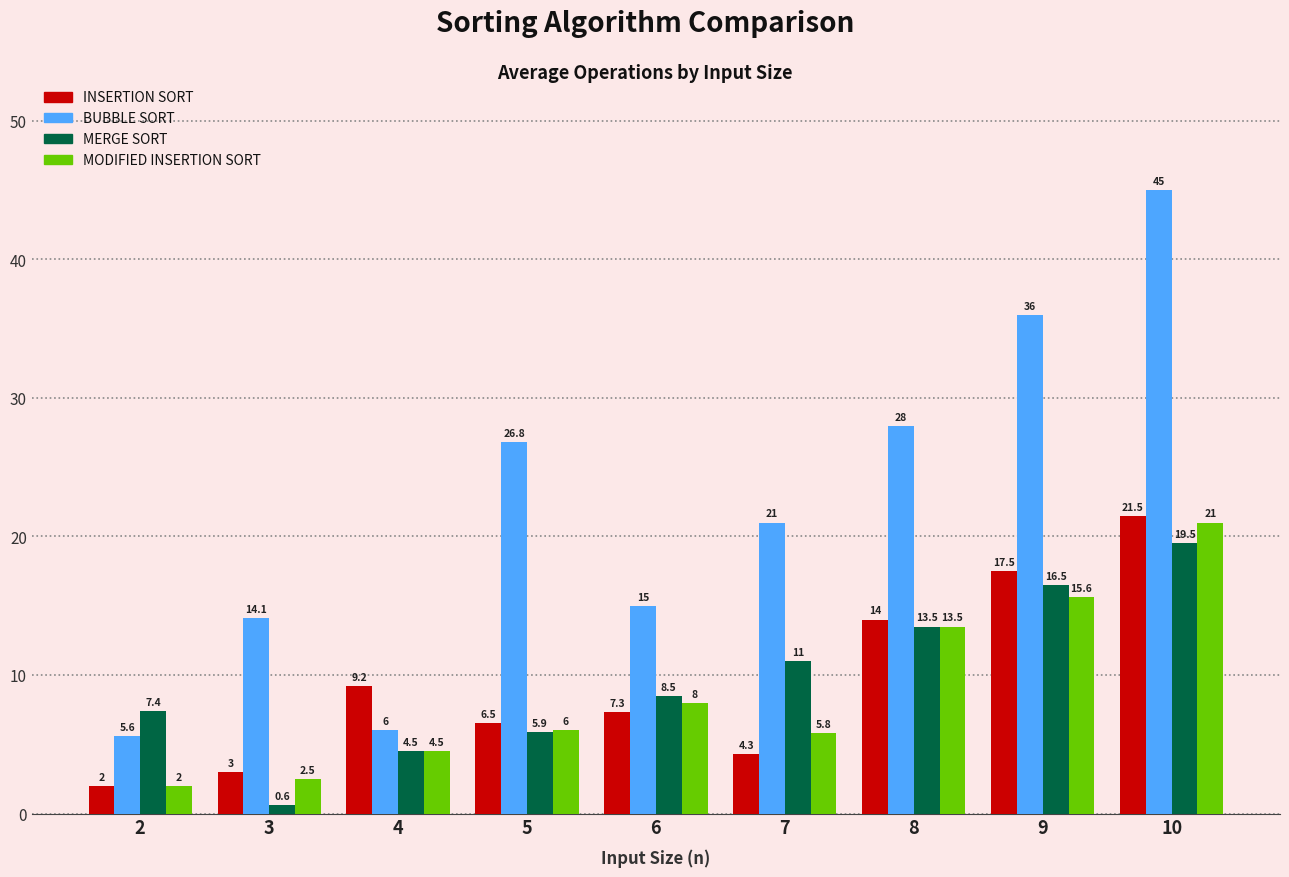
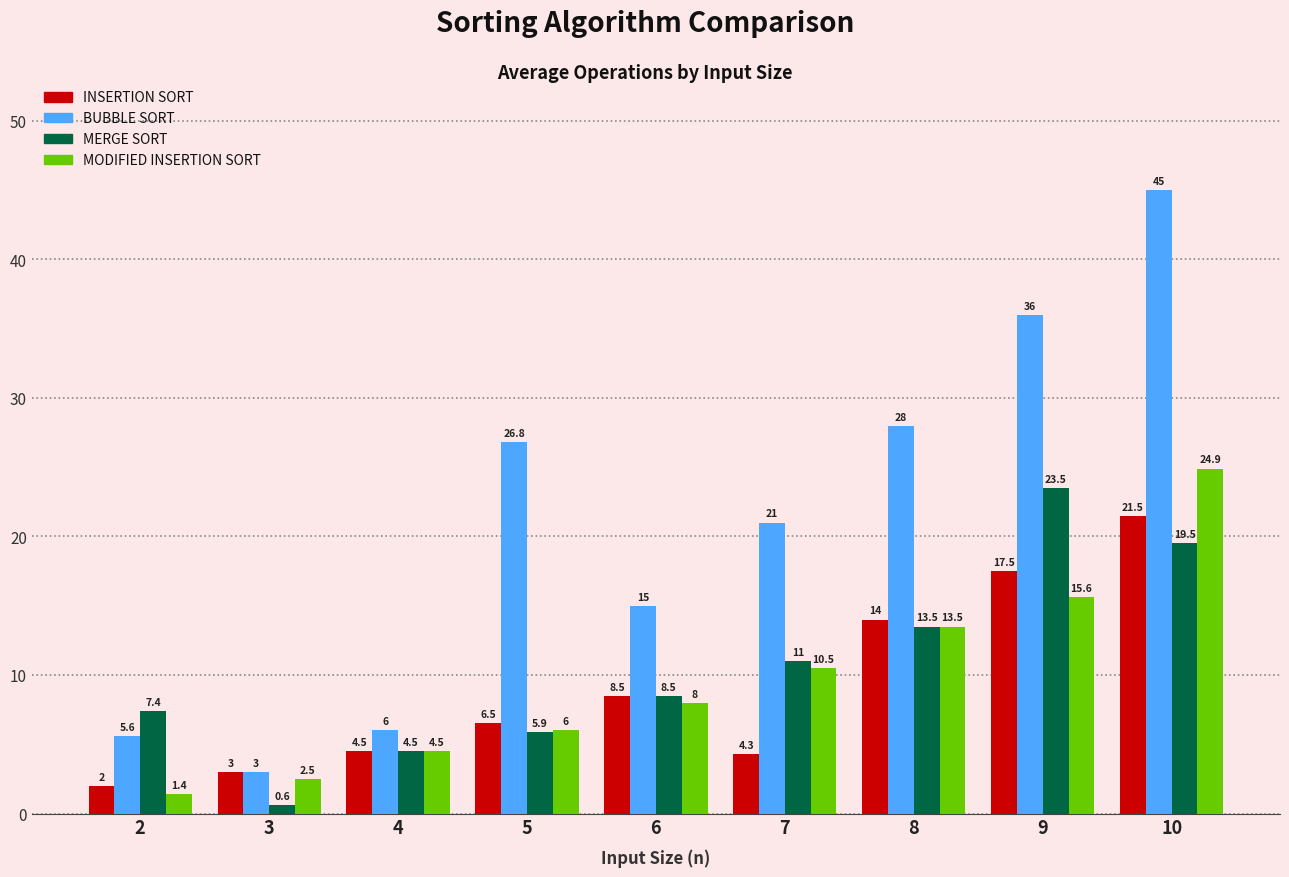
  {
    "INSERTION SORT": {
      "2": 2,
      "3": 3,
-     "4": 9.2,
+     "4": 4.5,
      "5": 6.5,
-     "6": 7.3,
+     "6": 8.5,
      "7": 4.3,
      "8": 14,
      "9": 17.5,
      "10": 21.5
    },
    "BUBBLE SORT": {
      "2": 5.6,
-     "3": 14.1,
+     "3": 3,
      "4": 6,
      "5": 26.8,
      "6": 15,
      "7": 21,
      "8": 28,
      "9": 36,
      "10": 45
    },
    "MERGE SORT": {
      "2": 7.4,
      "3": 0.6,
      "4": 4.5,
      "5": 5.9,
      "6": 8.5,
      "7": 11,
      "8": 13.5,
-     "9": 16.5,
+     "9": 23.5,
      "10": 19.5
    },
    "MODIFIED INSERTION SORT": {
-     "2": 2,
+     "2": 1.4,
      "3": 2.5,
      "4": 4.5,
      "5": 6,
      "6": 8,
-     "7": 5.8,
+     "7": 10.5,
      "8": 13.5,
      "9": 15.6,
-     "10": 21
+     "10": 24.9
    }
  }
